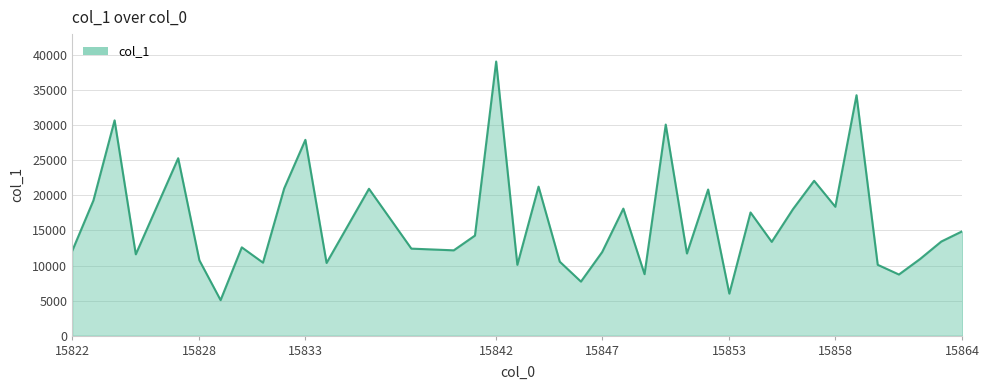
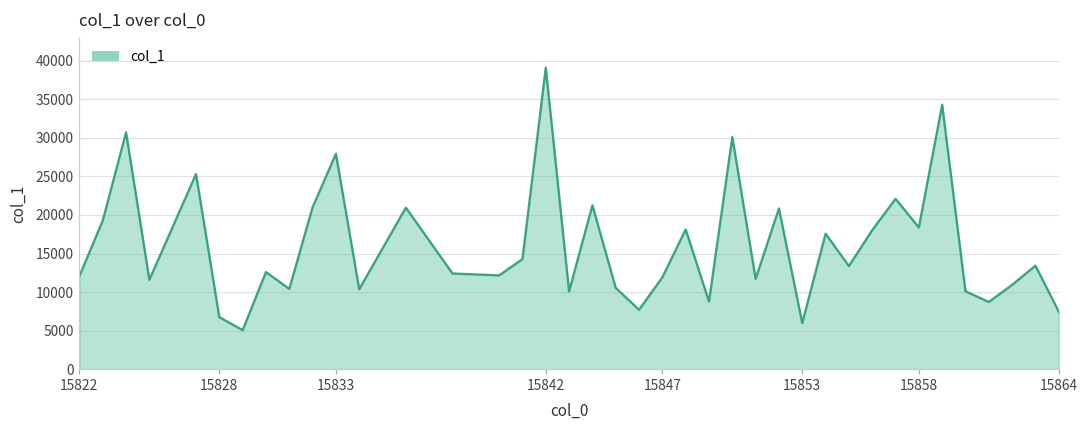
  {
    "15822": 12000,
-   "15828": 11000,
+   "15828": 7000,
    "15833": 28000,
    "15842": 39000,
    "15847": 12000,
    "15853": 6000,
    "15858": 18000,
-   "15864": 15000
+   "15864": 7000
  }
